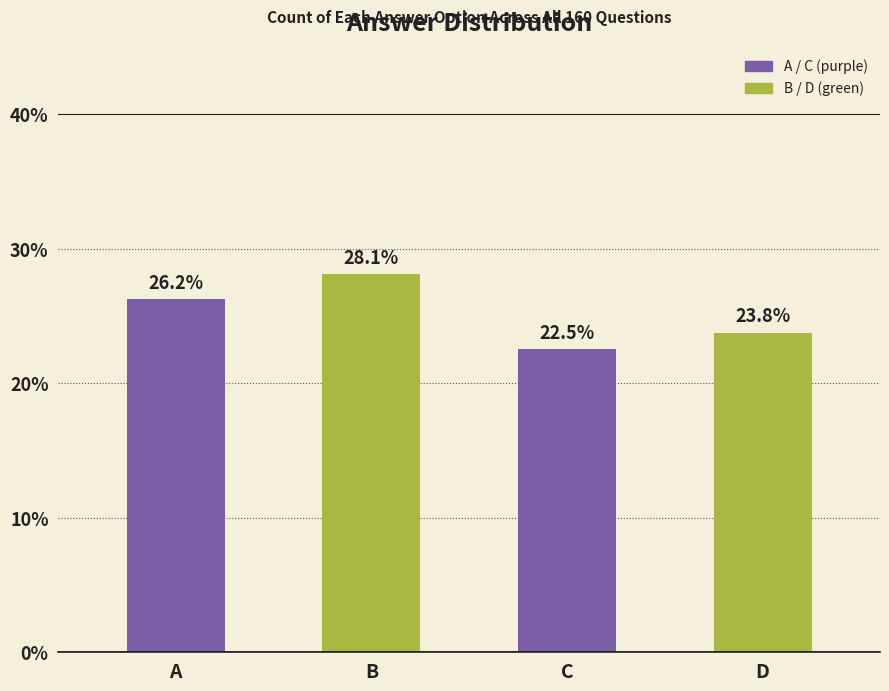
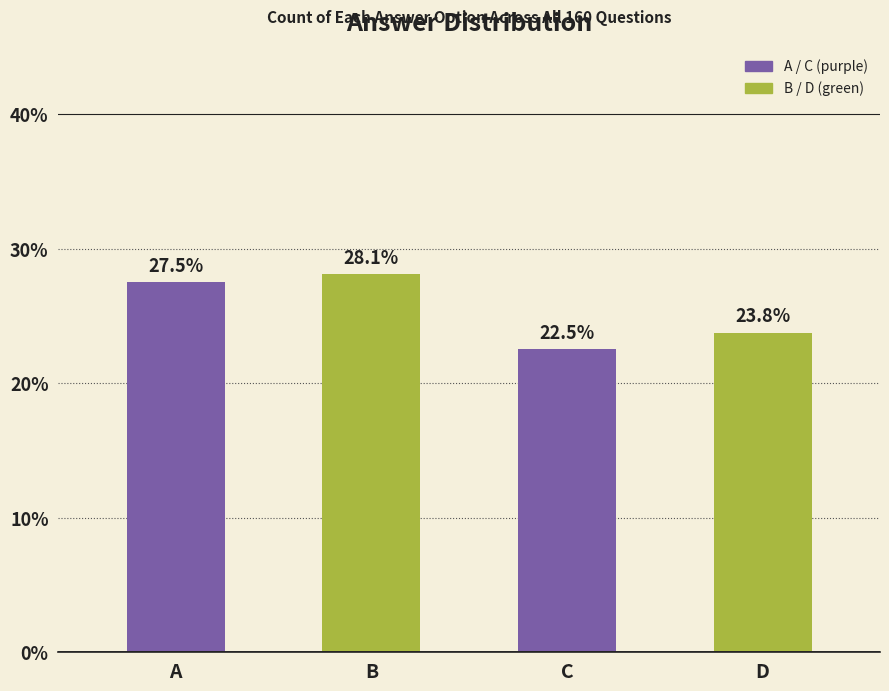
  {
-   "A": "26.2%",
+   "A": "27.5%",
    "B": "28.1%",
    "C": "22.5%",
    "D": "23.8%"
  }
